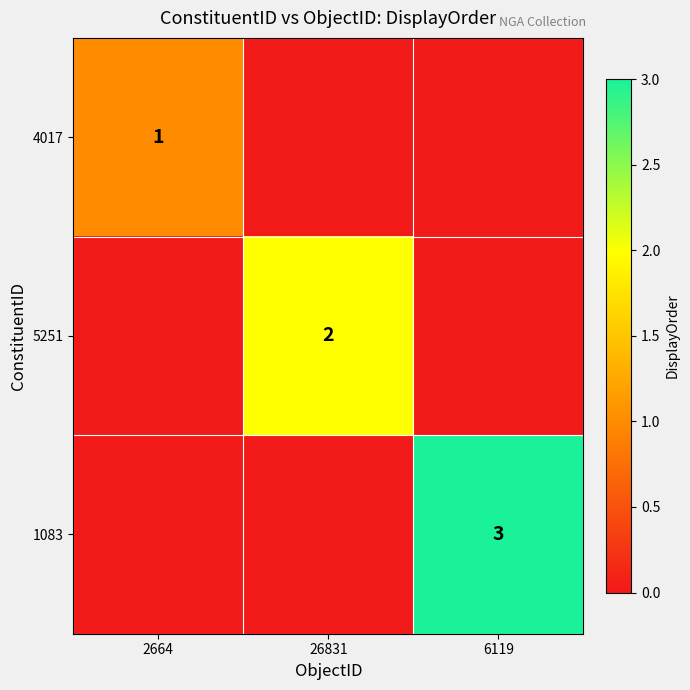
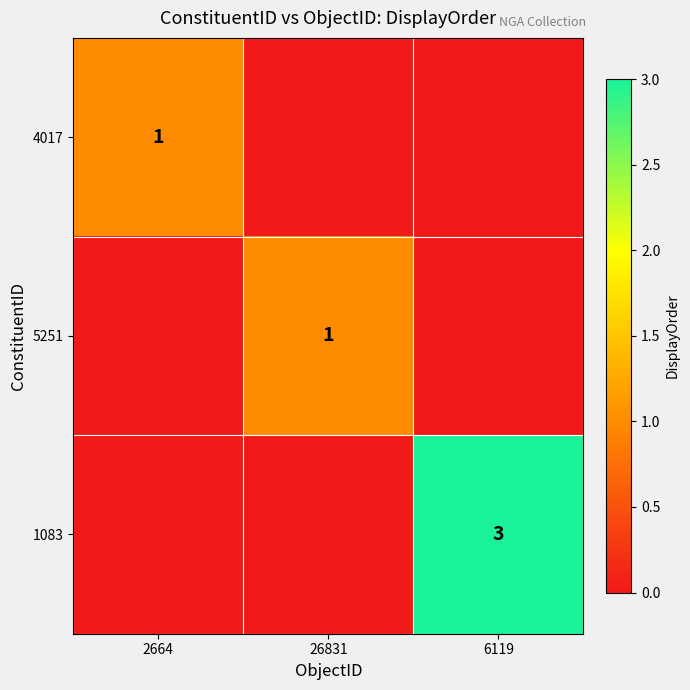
  {
    "4017": {
      "2664": 1
    },
    "5251": {
-     "26831": 2
+     "26831": 1
    },
    "1083": {
      "6119": 3
    }
  }
